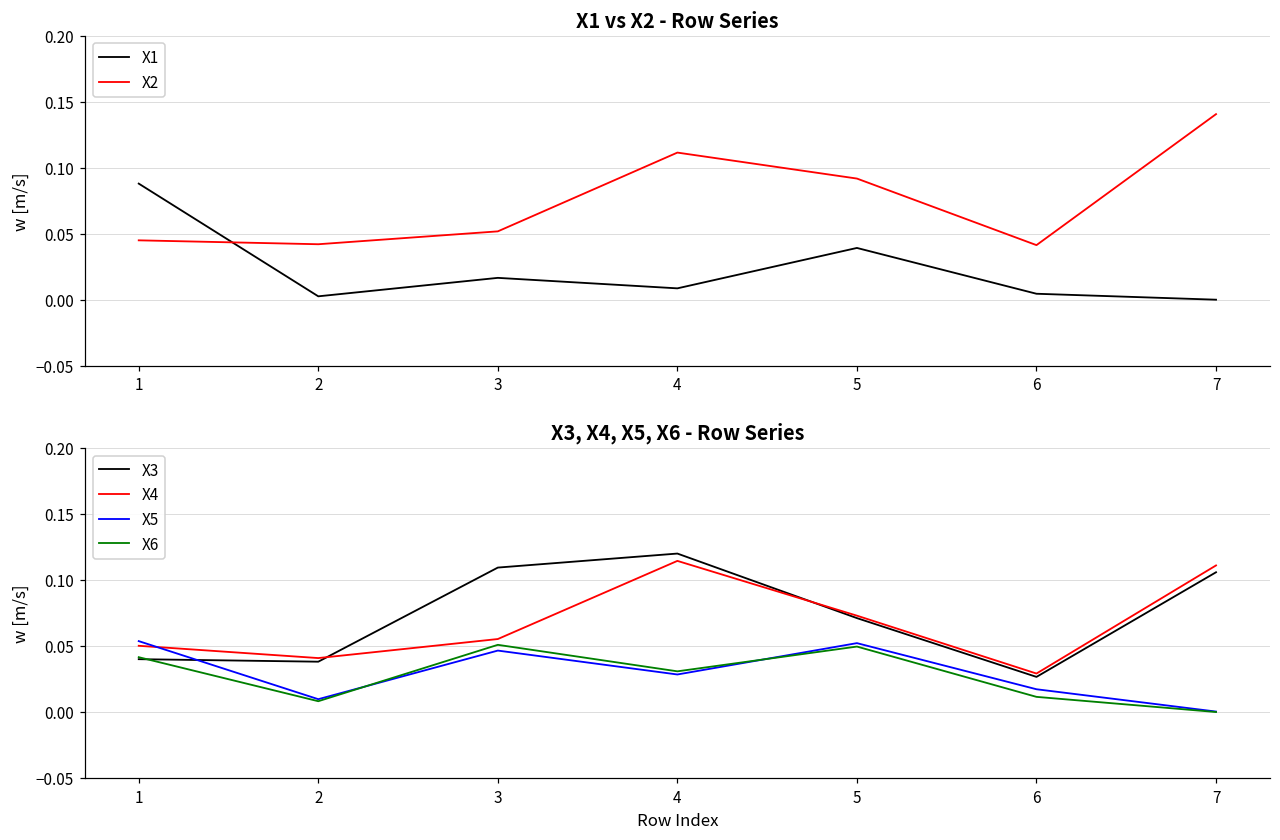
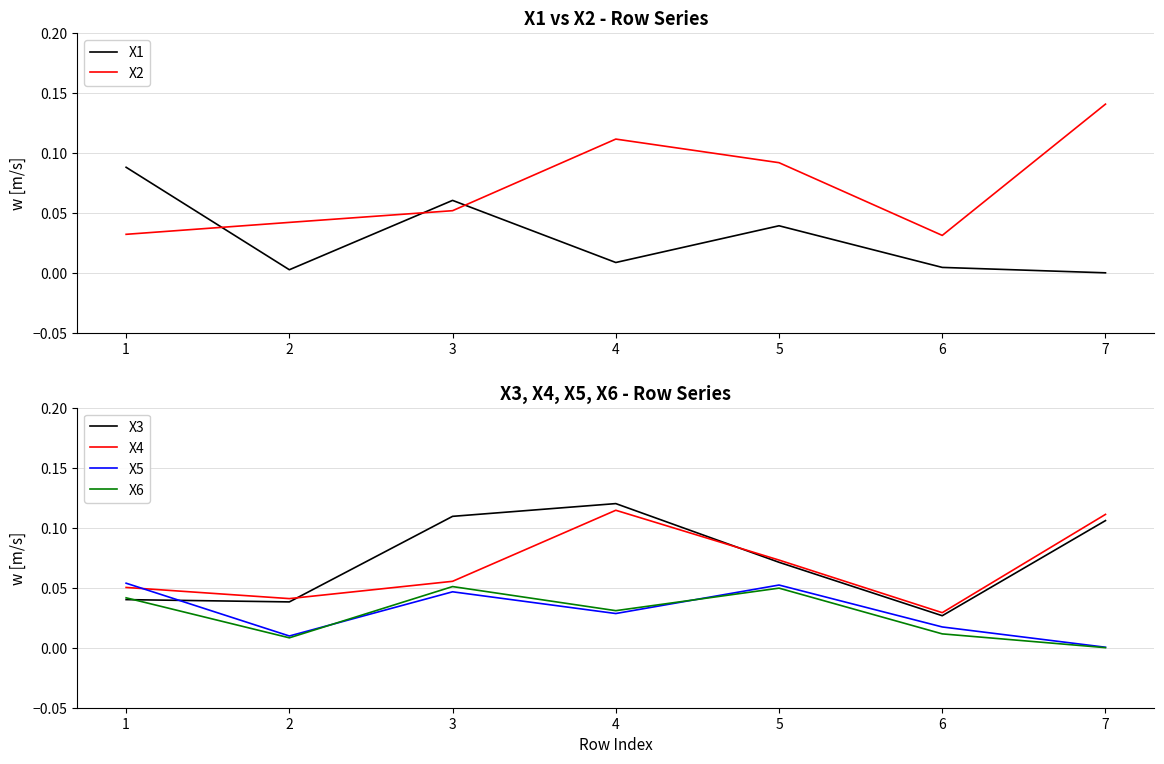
  {
    "X1 vs X2 - Row Series": {
      "X1": {
        "1": 0.088,
        "2": 0.003,
-       "3": 0.017,
+       "3": 0.060,
        "4": 0.009,
        "5": 0.039,
        "6": 0.005,
        "7": 0.000
      },
      "X2": {
-       "1": 0.045,
+       "1": 0.032,
        "2": 0.042,
        "3": 0.052,
        "4": 0.112,
        "5": 0.092,
-       "6": 0.041,
+       "6": 0.031,
        "7": 0.141
      }
    },
    "X3, X4, X5, X6 - Row Series": {
      "X3": {
        "2": 0.038,
        "3": 0.109,
        "4": 0.120,
        "6": 0.027,
        "7": 0.106
      },
      "X4": {
        "1": 0.050,
        "2": 0.041,
        "3": 0.055,
        "4": 0.115,
        "6": 0.029,
        "7": 0.111
      },
      "X5": {
        "1": 0.054,
        "3": 0.047,
        "4": 0.028,
        "5": 0.052,
        "6": 0.017
      },
      "X6": {
        "3": 0.051,
        "4": 0.031,
        "5": 0.050,
        "6": 0.012
      }
    }
  }
